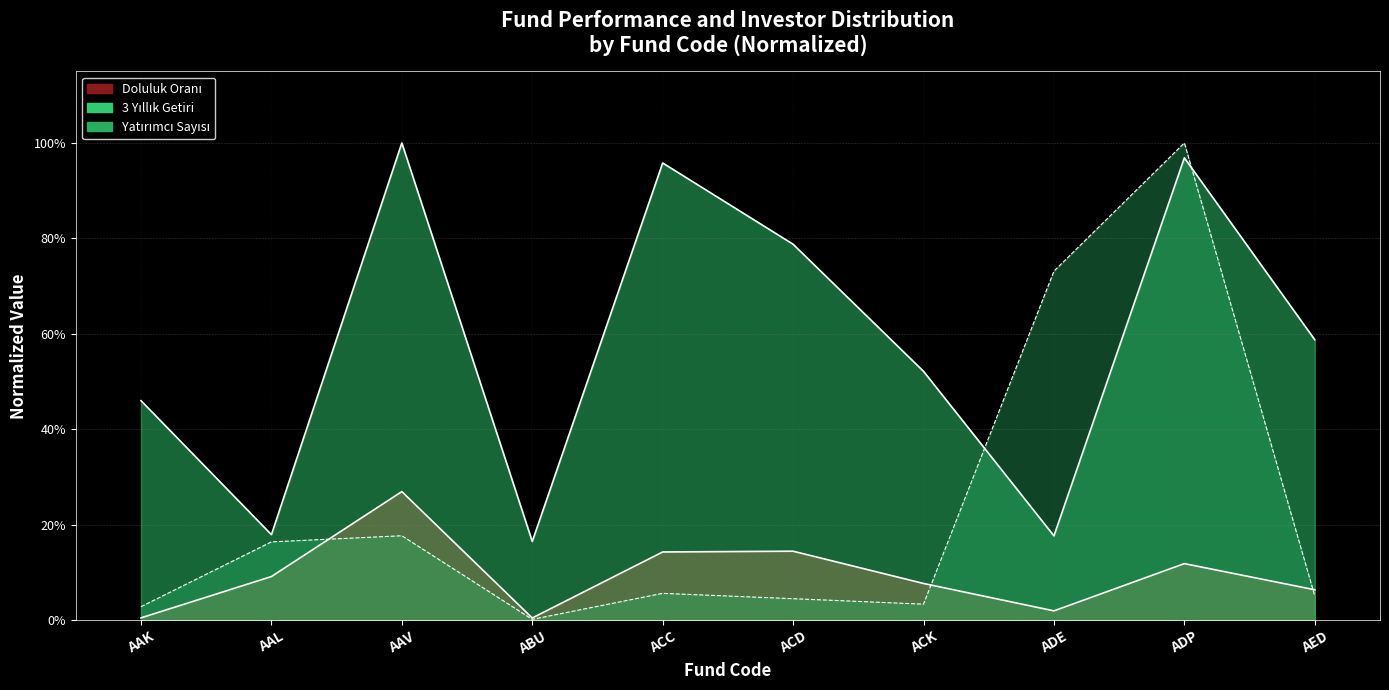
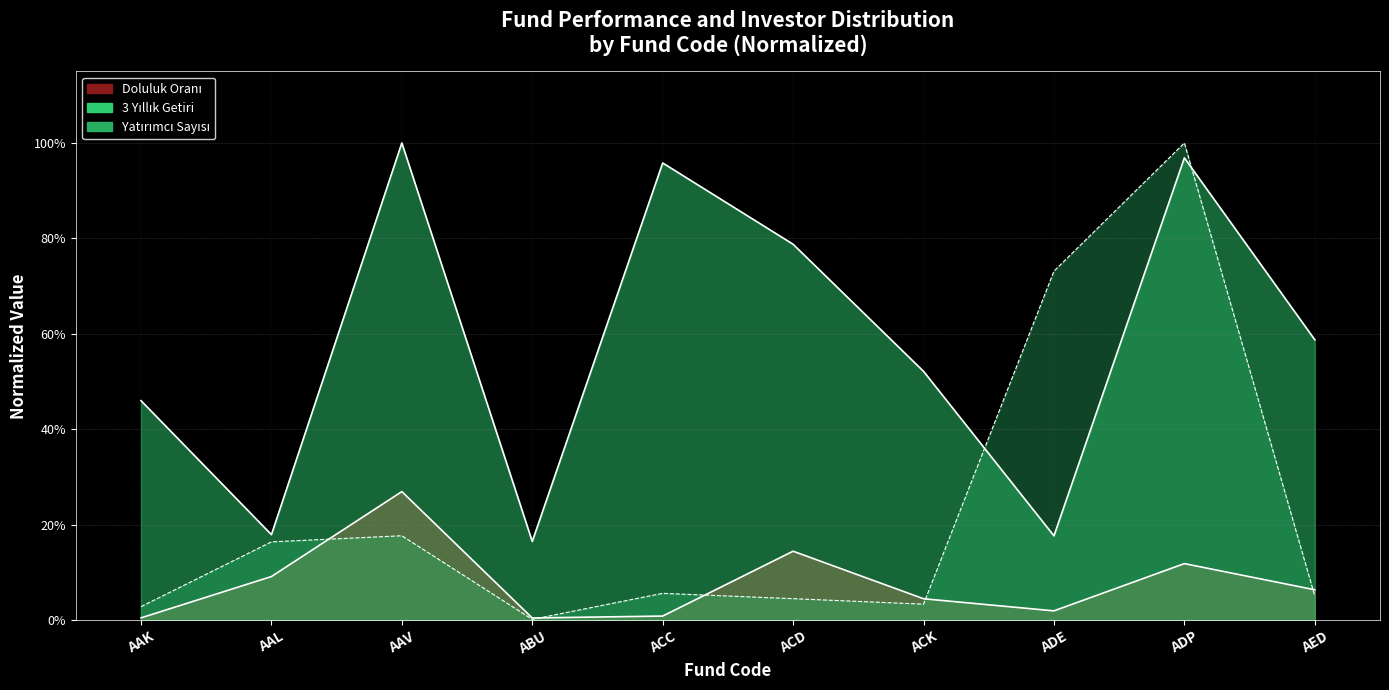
  {
    "Doluluk Oranı": {
      "AAK": "0%",
      "AAL": "9%",
      "AAV": "27%",
-     "ACC": "14%",
+     "ACC": "1%",
      "ACD": "14%",
-     "ACK": "8%",
+     "ACK": "5%",
      "ADE": "2%",
      "ADP": "12%",
      "AED": "6%"
    }
  }
